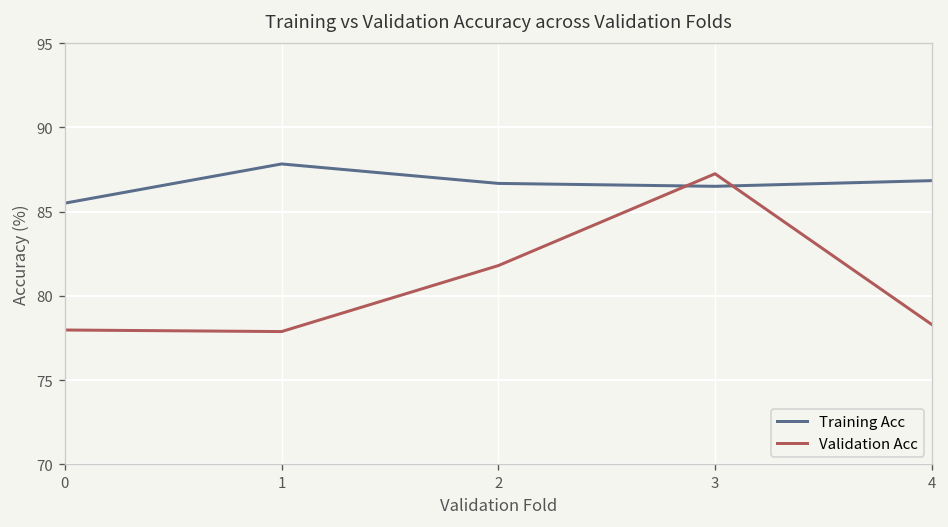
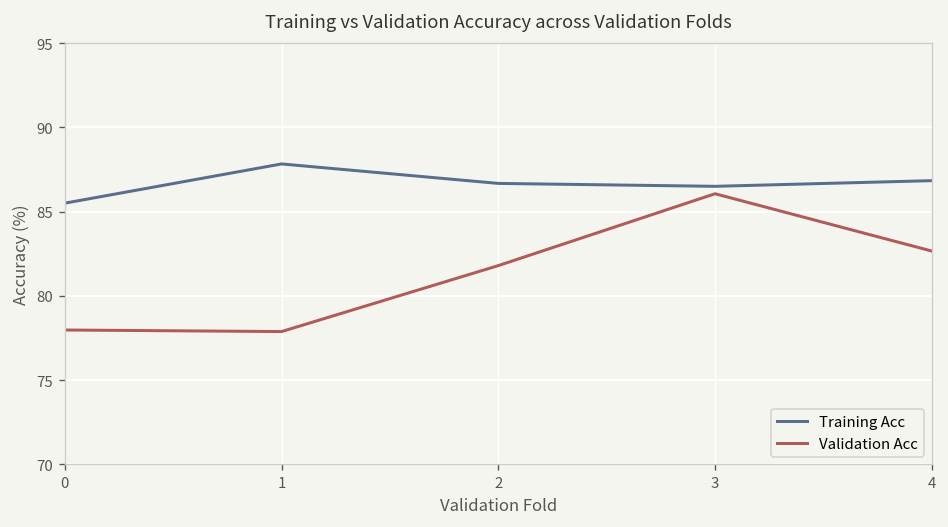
  {
    "Training Acc": {
      "0": 85.5,
      "1": 87.8,
      "2": 86.7,
      "3": 86.5,
      "4": 86.8
    },
    "Validation Acc": {
      "0": 78.0,
      "1": 77.9,
      "2": 81.8,
-     "3": 87.3,
-     "4": 78.3
+     "3": 86.1,
+     "4": 82.7
    }
  }
